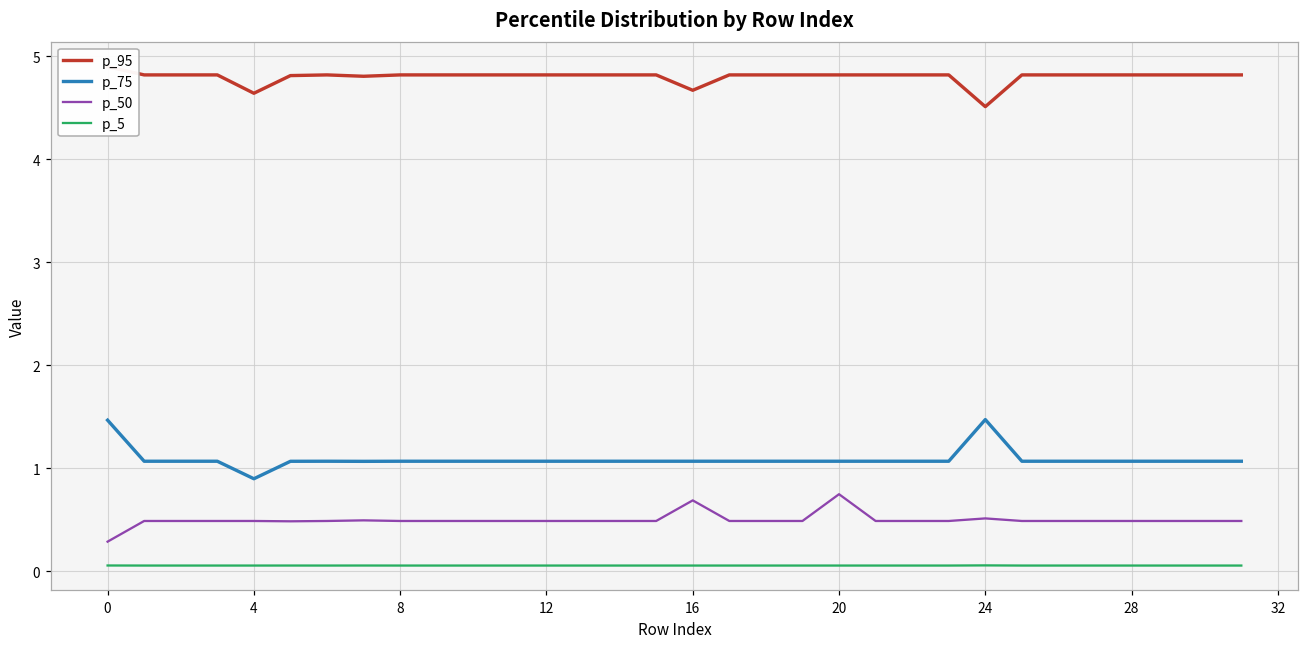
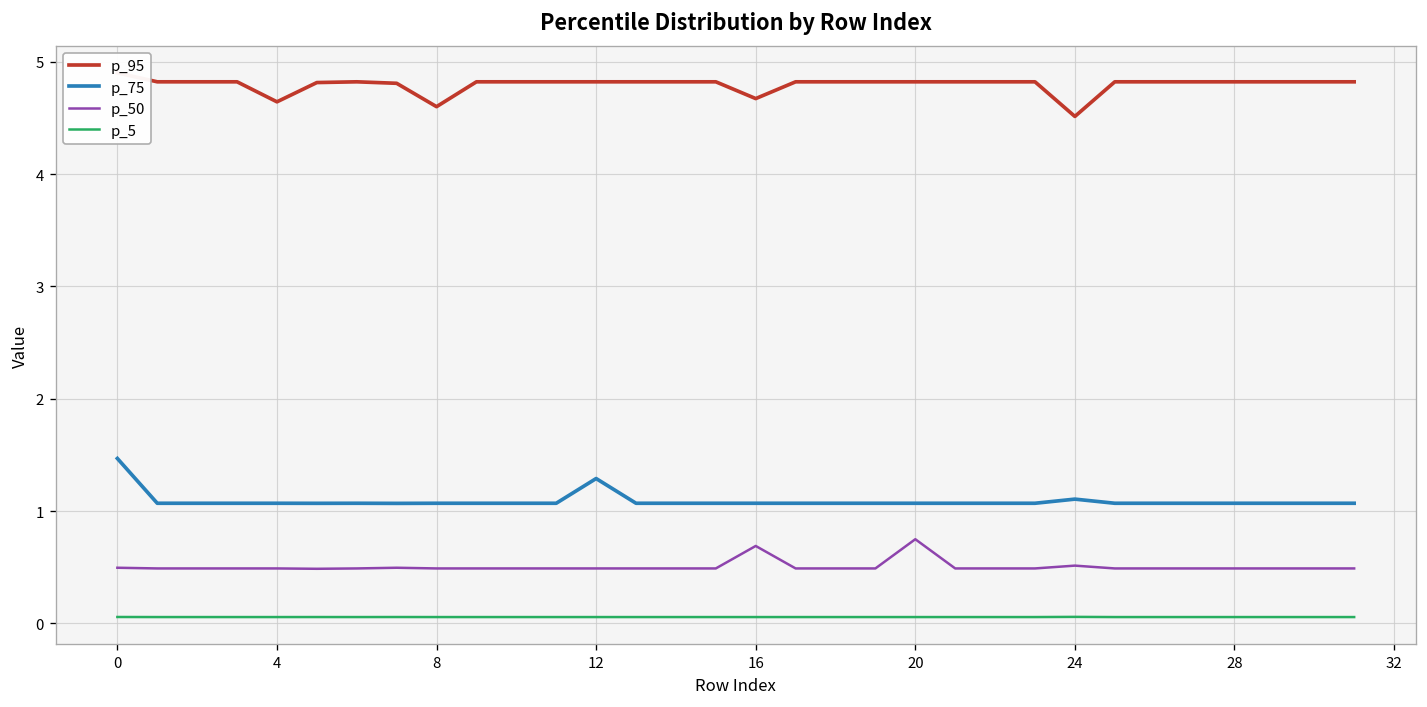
  {
    "p_95": {
      "4": 4.6,
-     "8": 4.8,
+     "8": 4.6,
      "12": 4.8,
      "16": 4.7,
      "20": 4.8,
      "24": 4.5,
      "28": 4.8
    },
    "p_75": {
      "0": 1.5,
-     "4": 0.9,
+     "4": 1.1,
      "8": 1.1,
-     "12": 1.1,
+     "12": 1.3,
      "16": 1.1,
      "20": 1.1,
-     "24": 1.5,
+     "24": 1.1,
      "28": 1.1
    },
    "p_50": {
-     "0": 0.3,
+     "0": 0.5,
      "4": 0.5,
      "8": 0.5,
      "12": 0.5,
      "16": 0.7,
      "20": 0.8,
      "24": 0.5,
      "28": 0.5
    },
    "p_5": {
      "0": 0.1,
      "4": 0.1,
      "8": 0.1,
      "12": 0.1,
      "16": 0.1,
      "20": 0.1,
      "24": 0.1,
      "28": 0.1
    }
  }
